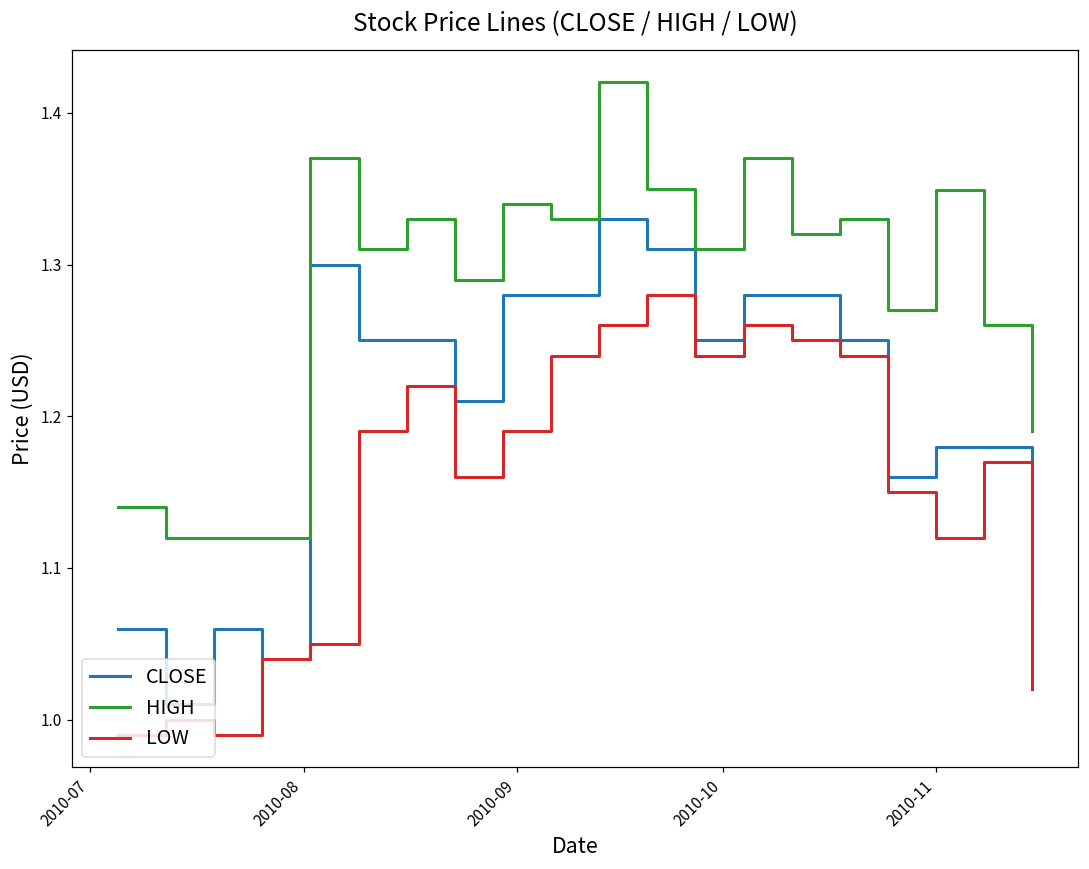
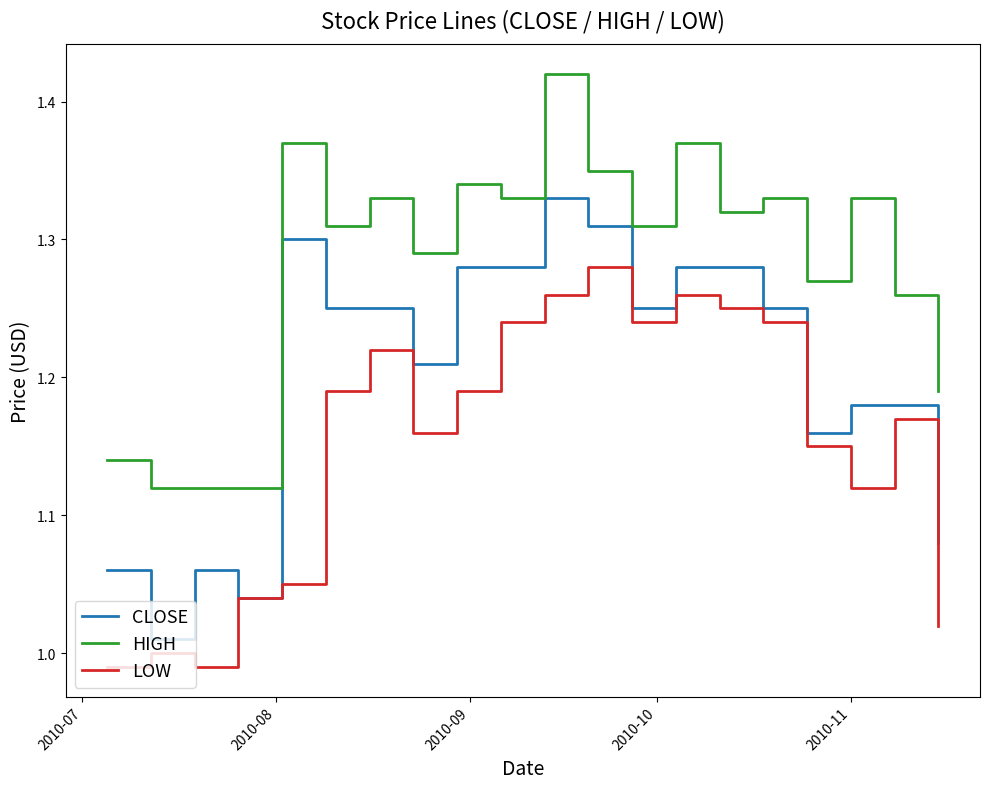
  {
    "CLOSE": {
      "2010-11": 1.180
    },
    "HIGH": {
-     "2010-11": 1.349
+     "2010-11": 1.330
    },
    "LOW": {
      "2010-11": 1.120
    }
  }
